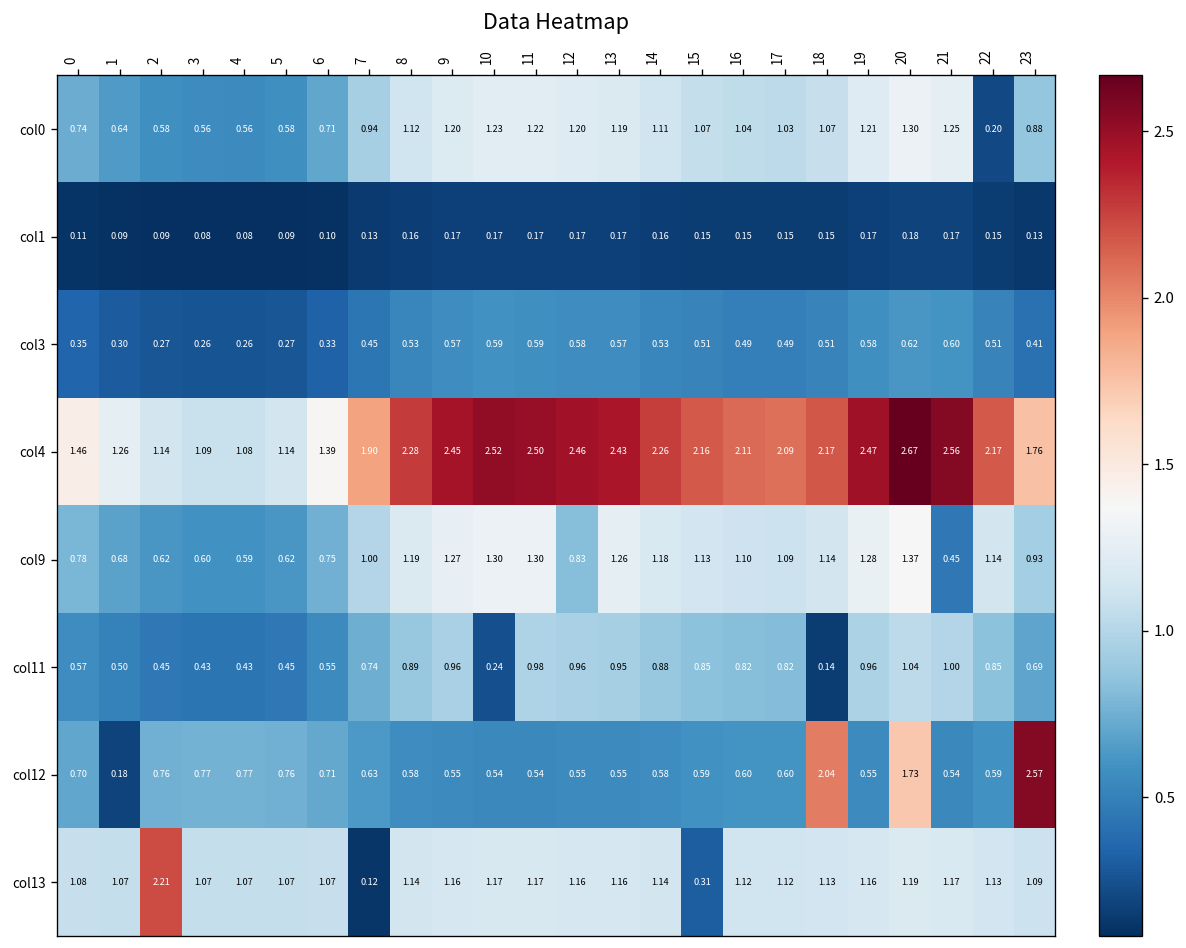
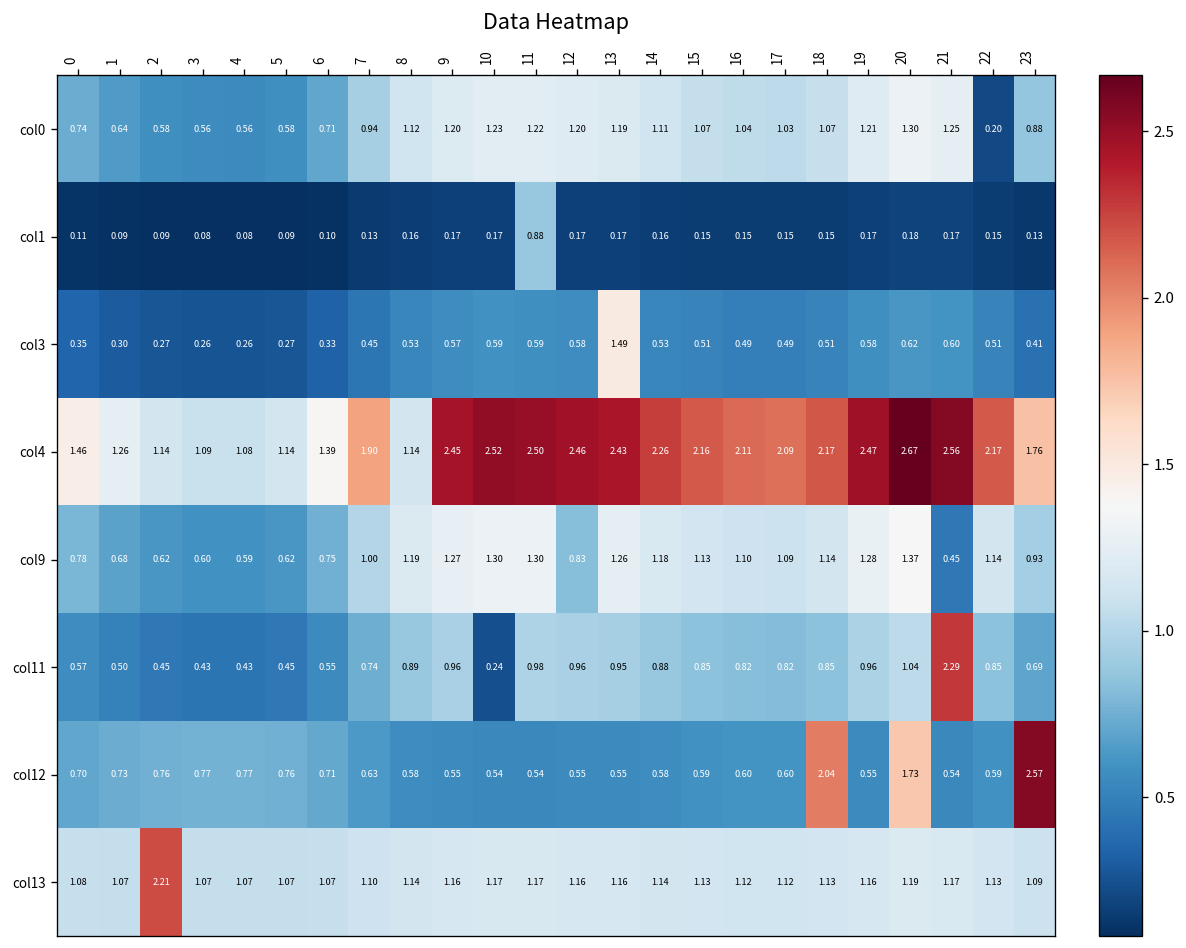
  {
    "col0": {
      "0": 0.74,
      "1": 0.64,
      "2": 0.58,
      "3": 0.56,
      "4": 0.56,
      "5": 0.58,
      "6": 0.71,
      "7": 0.94,
      "8": 1.12,
      "9": 1.20,
      "10": 1.23,
      "11": 1.22,
      "12": 1.20,
      "13": 1.19,
      "14": 1.11,
      "15": 1.07,
      "16": 1.04,
      "17": 1.03,
      "18": 1.07,
      "19": 1.21,
      "20": 1.30,
      "21": 1.25,
      "22": 0.20,
      "23": 0.88
    },
    "col1": {
      "0": 0.11,
      "1": 0.09,
      "2": 0.09,
      "3": 0.08,
      "4": 0.08,
      "5": 0.09,
      "6": 0.10,
      "7": 0.13,
      "8": 0.16,
      "9": 0.17,
      "10": 0.17,
-     "11": 0.17,
+     "11": 0.88,
      "12": 0.17,
      "13": 0.17,
      "14": 0.16,
      "15": 0.15,
      "16": 0.15,
      "17": 0.15,
      "18": 0.15,
      "19": 0.17,
      "20": 0.18,
      "21": 0.17,
      "22": 0.15,
      "23": 0.13
    },
    "col3": {
      "0": 0.35,
      "1": 0.30,
      "2": 0.27,
      "3": 0.26,
      "4": 0.26,
      "5": 0.27,
      "6": 0.33,
      "7": 0.45,
      "8": 0.53,
      "9": 0.57,
      "10": 0.59,
      "11": 0.59,
      "12": 0.58,
-     "13": 0.57,
+     "13": 1.49,
      "14": 0.53,
      "15": 0.51,
      "16": 0.49,
      "17": 0.49,
      "18": 0.51,
      "19": 0.58,
      "20": 0.62,
      "21": 0.60,
      "22": 0.51,
      "23": 0.41
    },
    "col4": {
      "0": 1.46,
      "1": 1.26,
      "2": 1.14,
      "3": 1.09,
      "4": 1.08,
      "5": 1.14,
      "6": 1.39,
      "7": 1.90,
-     "8": 2.28,
+     "8": 1.14,
      "9": 2.45,
      "10": 2.52,
      "11": 2.50,
      "12": 2.46,
      "13": 2.43,
      "14": 2.26,
      "15": 2.16,
      "16": 2.11,
      "17": 2.09,
      "18": 2.17,
      "19": 2.47,
      "20": 2.67,
      "21": 2.56,
      "22": 2.17,
      "23": 1.76
    },
    "col9": {
      "0": 0.78,
      "1": 0.68,
      "2": 0.62,
      "3": 0.60,
      "4": 0.59,
      "5": 0.62,
      "6": 0.75,
      "7": 1.00,
      "8": 1.19,
      "9": 1.27,
      "10": 1.30,
      "11": 1.30,
      "12": 0.83,
      "13": 1.26,
      "14": 1.18,
      "15": 1.13,
      "16": 1.10,
      "17": 1.09,
      "18": 1.14,
      "19": 1.28,
      "20": 1.37,
      "21": 0.45,
      "22": 1.14,
      "23": 0.93
    },
    "col11": {
      "0": 0.57,
      "1": 0.50,
      "2": 0.45,
      "3": 0.43,
      "4": 0.43,
      "5": 0.45,
      "6": 0.55,
      "7": 0.74,
      "8": 0.89,
      "9": 0.96,
      "10": 0.24,
      "11": 0.98,
      "12": 0.96,
      "13": 0.95,
      "14": 0.88,
      "15": 0.85,
      "16": 0.82,
      "17": 0.82,
-     "18": 0.14,
+     "18": 0.85,
      "19": 0.96,
      "20": 1.04,
-     "21": 1.00,
+     "21": 2.29,
      "22": 0.85,
      "23": 0.69
    },
    "col12": {
      "0": 0.70,
-     "1": 0.18,
+     "1": 0.73,
      "2": 0.76,
      "3": 0.77,
      "4": 0.77,
      "5": 0.76,
      "6": 0.71,
      "7": 0.63,
      "8": 0.58,
      "9": 0.55,
      "10": 0.54,
      "11": 0.54,
      "12": 0.55,
      "13": 0.55,
      "14": 0.58,
      "15": 0.59,
      "16": 0.60,
      "17": 0.60,
      "18": 2.04,
      "19": 0.55,
      "20": 1.73,
      "21": 0.54,
      "22": 0.59,
      "23": 2.57
    },
    "col13": {
      "0": 1.08,
      "1": 1.07,
      "2": 2.21,
      "3": 1.07,
      "4": 1.07,
      "5": 1.07,
      "6": 1.07,
-     "7": 0.12,
+     "7": 1.10,
      "8": 1.14,
      "9": 1.16,
      "10": 1.17,
      "11": 1.17,
      "12": 1.16,
      "13": 1.16,
      "14": 1.14,
-     "15": 0.31,
+     "15": 1.13,
      "16": 1.12,
      "17": 1.12,
      "18": 1.13,
      "19": 1.16,
      "20": 1.19,
      "21": 1.17,
      "22": 1.13,
      "23": 1.09
    }
  }
